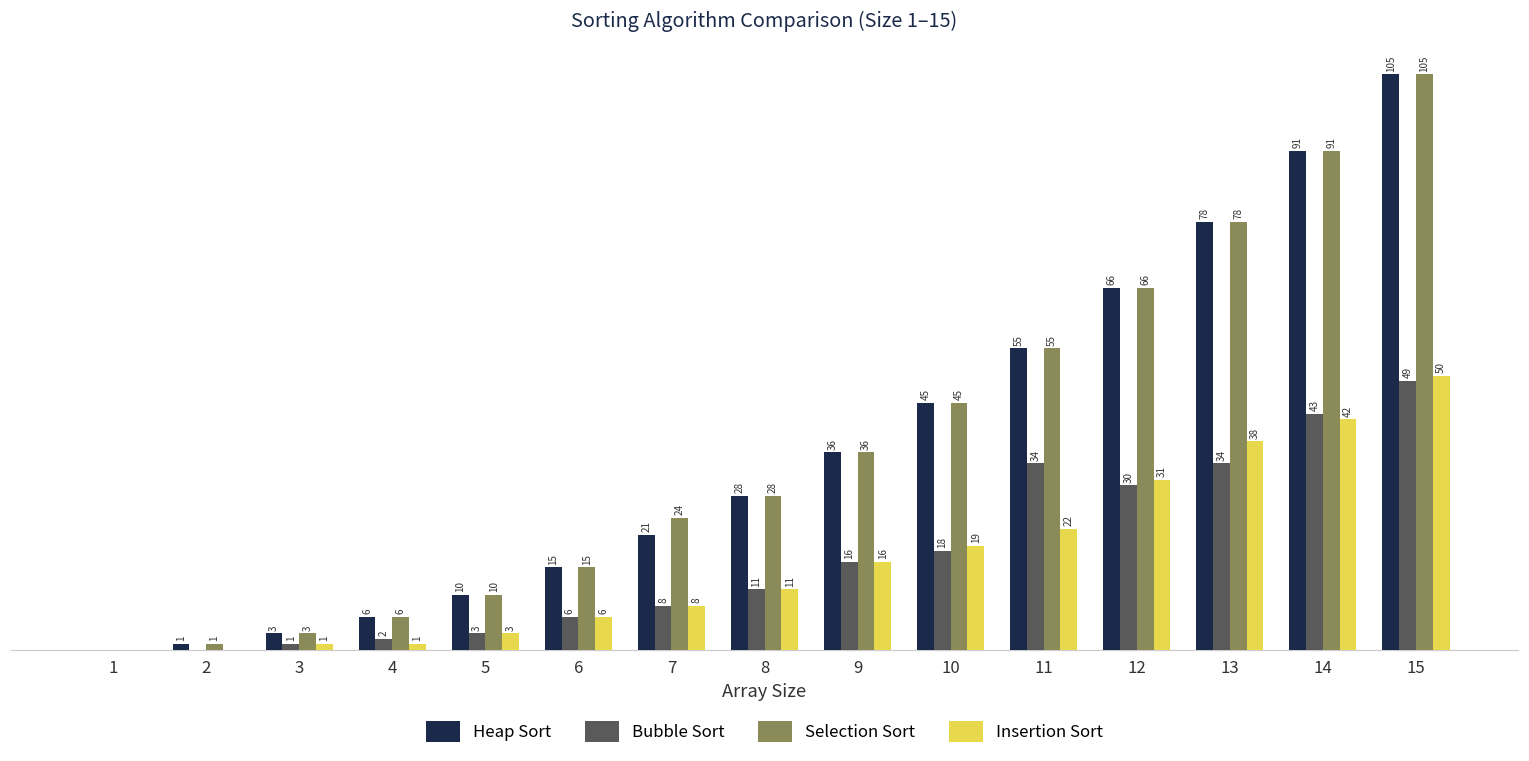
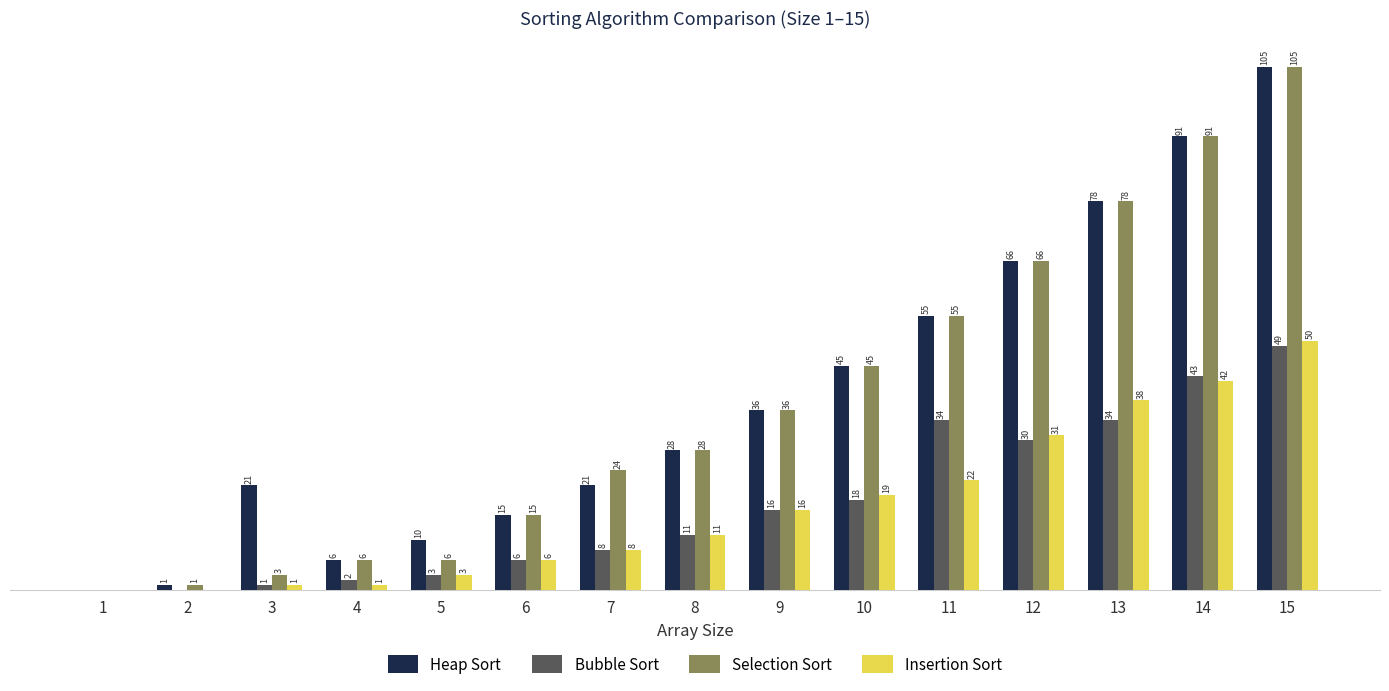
  {
    "Heap Sort": {
      "2": 1,
-     "3": 3,
+     "3": 21,
      "4": 6,
      "5": 10,
      "6": 15,
      "7": 21,
      "8": 28,
      "9": 36,
      "10": 45,
      "11": 55,
      "12": 66,
      "13": 78,
      "14": 91,
      "15": 105
    },
    "Bubble Sort": {
      "3": 1,
      "4": 2,
      "5": 3,
      "6": 6,
      "7": 8,
      "8": 11,
      "9": 16,
      "10": 18,
      "11": 34,
      "12": 30,
      "13": 34,
      "14": 43,
      "15": 49
    },
    "Selection Sort": {
      "2": 1,
      "3": 3,
      "4": 6,
-     "5": 10,
+     "5": 6,
      "6": 15,
      "7": 24,
      "8": 28,
      "9": 36,
      "10": 45,
      "11": 55,
      "12": 66,
      "13": 78,
      "14": 91,
      "15": 105
    },
    "Insertion Sort": {
      "3": 1,
      "4": 1,
      "5": 3,
      "6": 6,
      "7": 8,
      "8": 11,
      "9": 16,
      "10": 19,
      "11": 22,
      "12": 31,
      "13": 38,
      "14": 42,
      "15": 50
    }
  }
